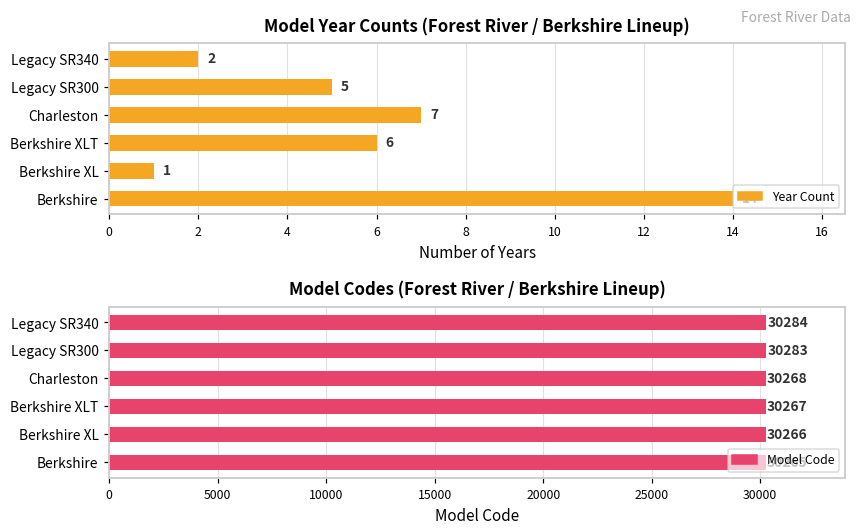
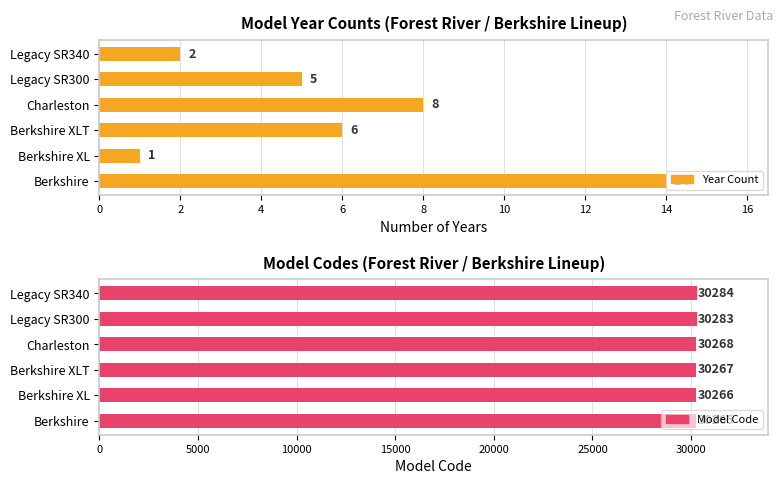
  {
    "Model Year Counts (Forest River / Berkshire Lineup)": {
      "Legacy SR340": 2,
      "Legacy SR300": 5,
-     "Charleston": 7,
+     "Charleston": 8,
      "Berkshire XLT": 6,
      "Berkshire XL": 1
    },
    "Model Codes (Forest River / Berkshire Lineup)": {
      "Legacy SR340": 30284,
      "Legacy SR300": 30283,
      "Charleston": 30268,
      "Berkshire XLT": 30267,
      "Berkshire XL": 30266
    }
  }
